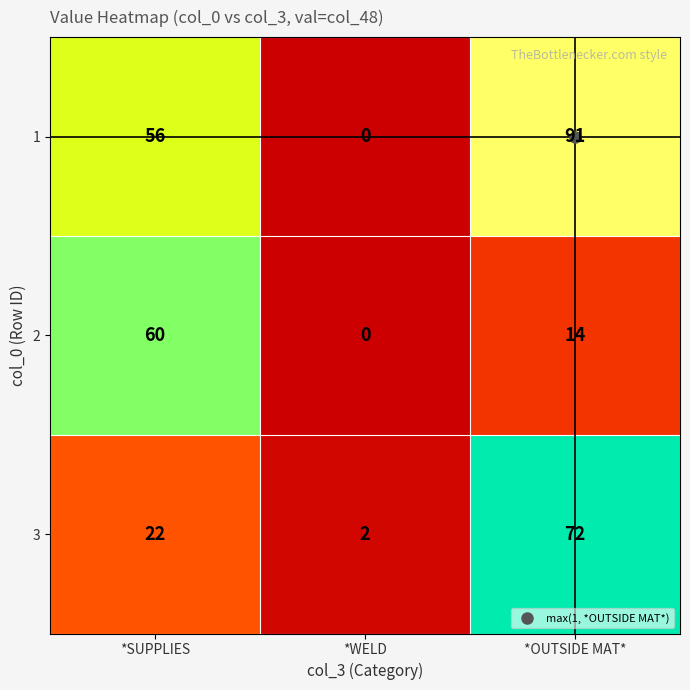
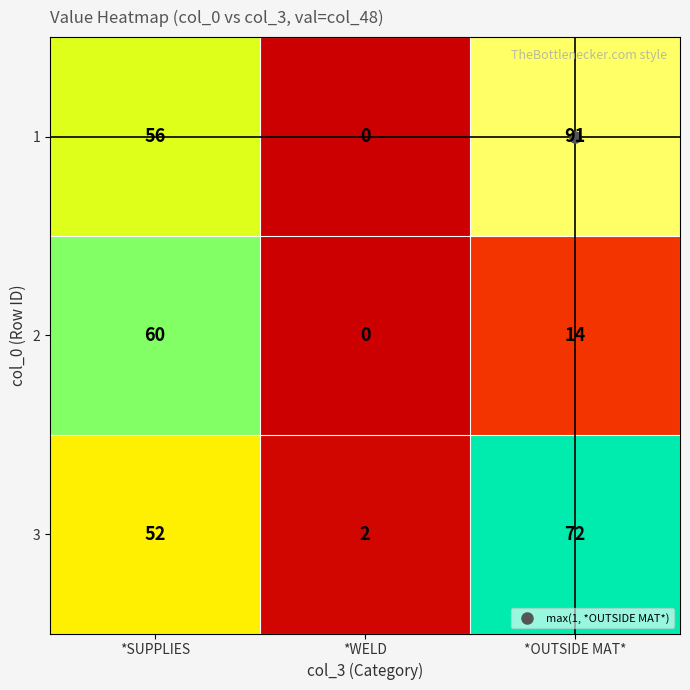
  {
    "1": {
      "*SUPPLIES": 56,
      "*WELD": 0
    },
    "2": {
      "*SUPPLIES": 60,
      "*WELD": 0,
      "*OUTSIDE MAT*": 14
    },
    "3": {
-     "*SUPPLIES": 22,
+     "*SUPPLIES": 52,
      "*WELD": 2,
      "*OUTSIDE MAT*": 72
    }
  }
